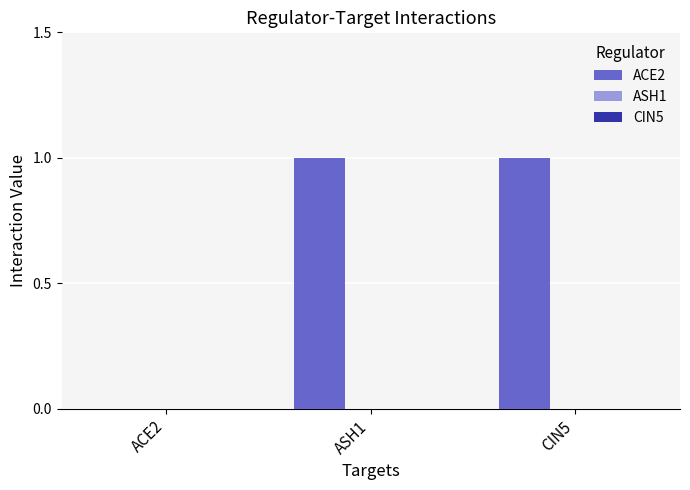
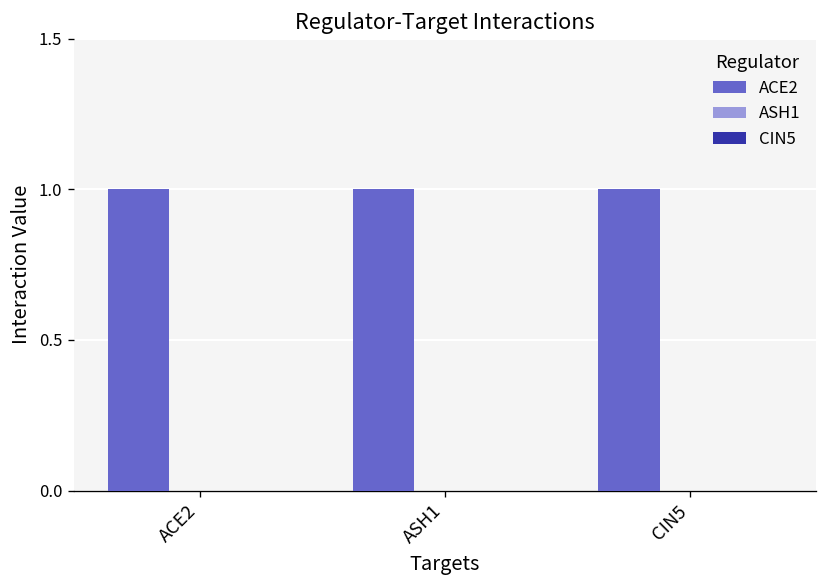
  {
    "ACE2": {
-     "ACE2": 0,
+     "ACE2": 1,
      "ASH1": 1,
      "CIN5": 1
    },
    "ASH1": {
      "ACE2": 0,
      "ASH1": 0,
      "CIN5": 0
    },
    "CIN5": {
      "ACE2": 0,
      "ASH1": 0,
      "CIN5": 0
    }
  }
